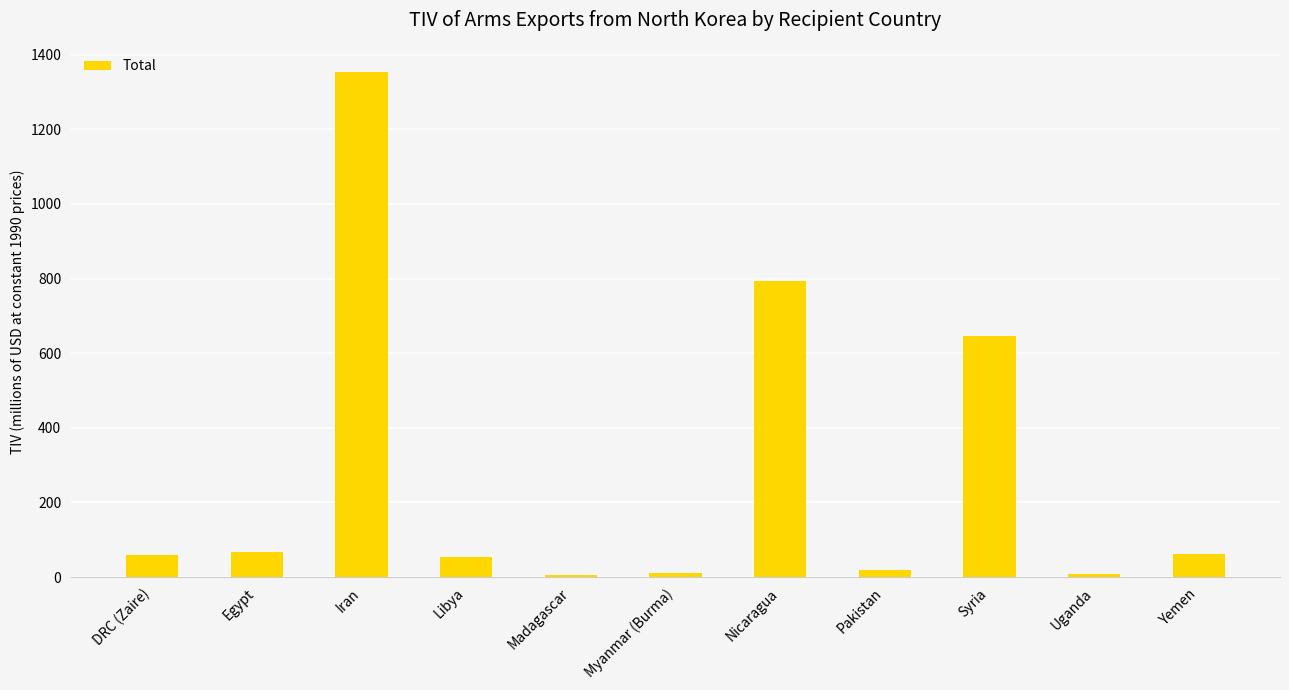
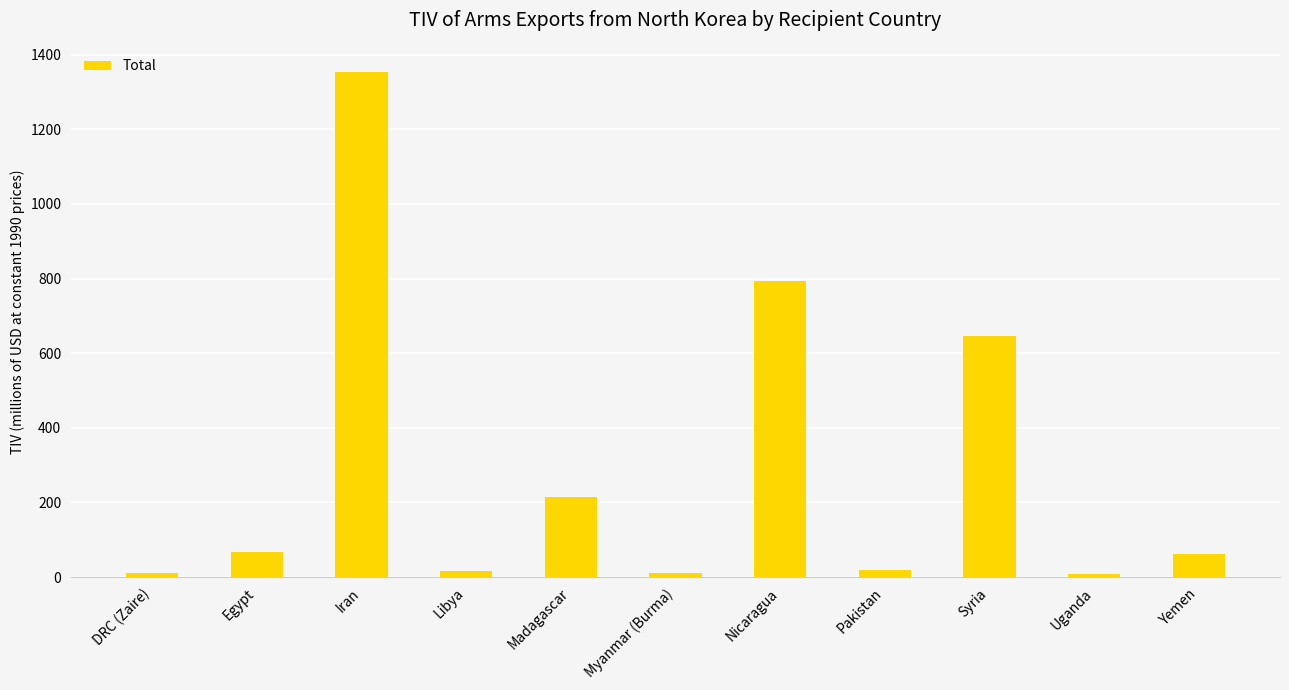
  {
-   "DRC (Zaire)": 60,
+   "DRC (Zaire)": 10,
    "Egypt": 70,
    "Iran": 1350,
-   "Libya": 50,
-   "Madagascar": 10,
+   "Libya": 20,
+   "Madagascar": 220,
    "Myanmar (Burma)": 10,
    "Nicaragua": 790,
    "Pakistan": 20,
    "Syria": 650,
    "Uganda": 10,
    "Yemen": 60
  }
